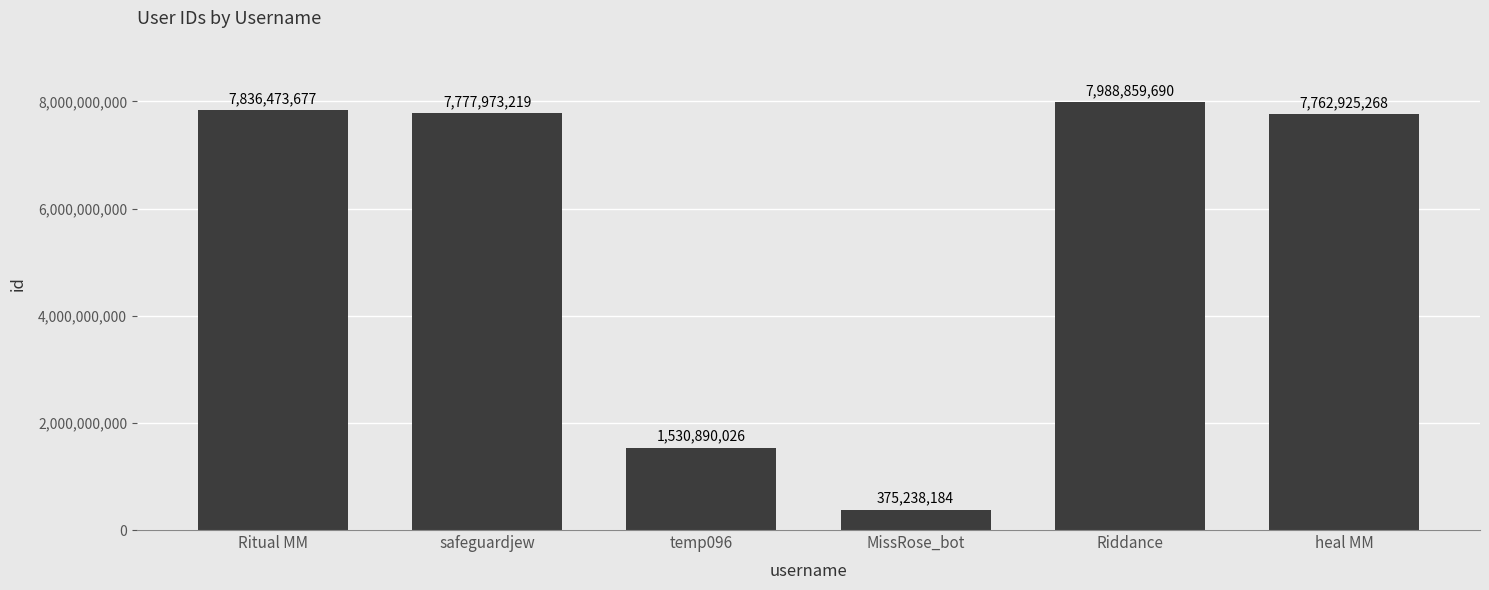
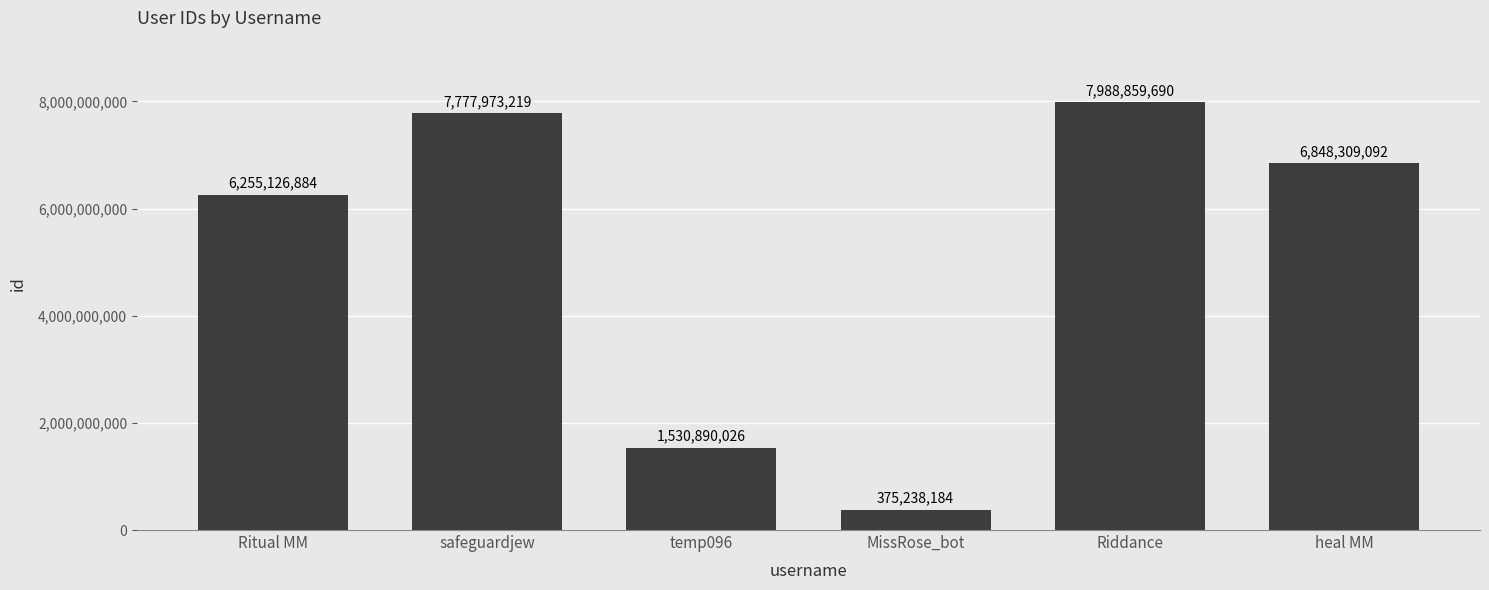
  {
-   "Ritual MM": "7,836,473,677",
+   "Ritual MM": "6,255,126,884",
    "safeguardjew": "7,777,973,219",
    "temp096": "1,530,890,026",
    "MissRose_bot": "375,238,184",
    "Riddance": "7,988,859,690",
-   "heal MM": "7,762,925,268"
+   "heal MM": "6,848,309,092"
  }
